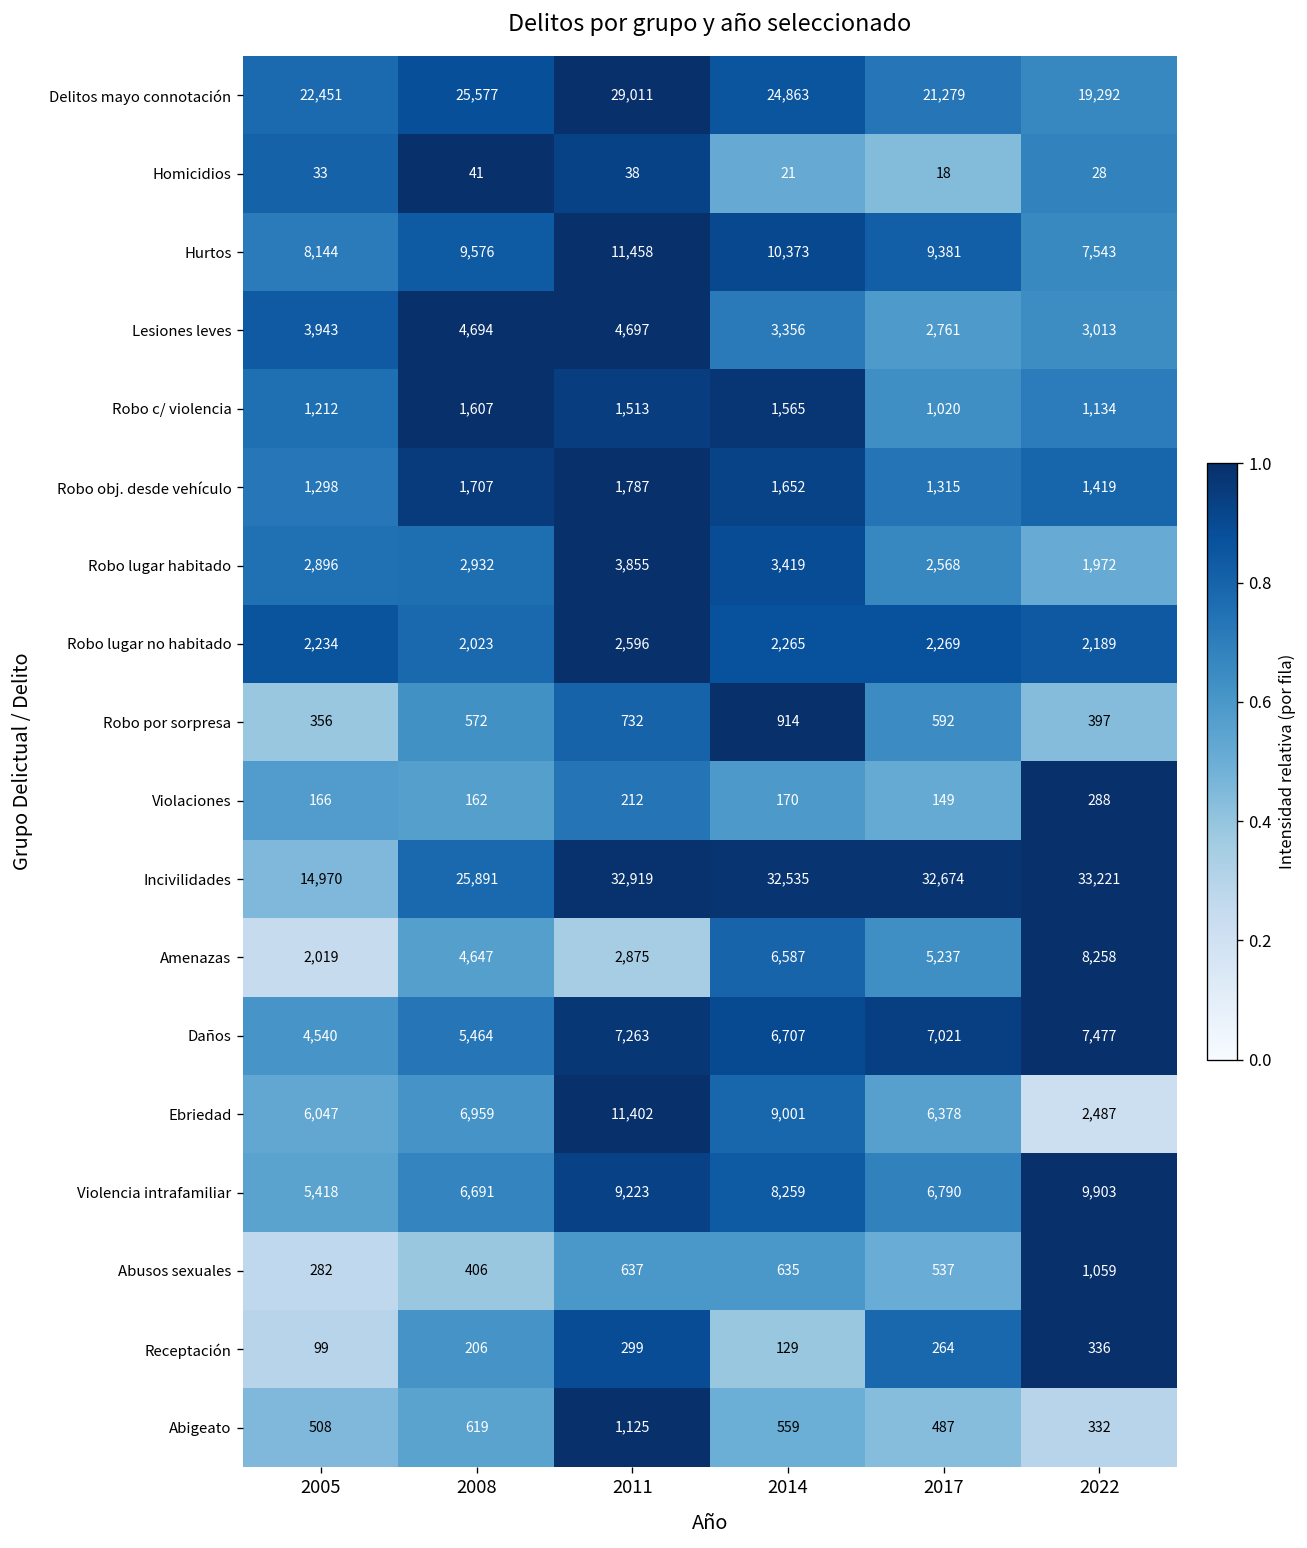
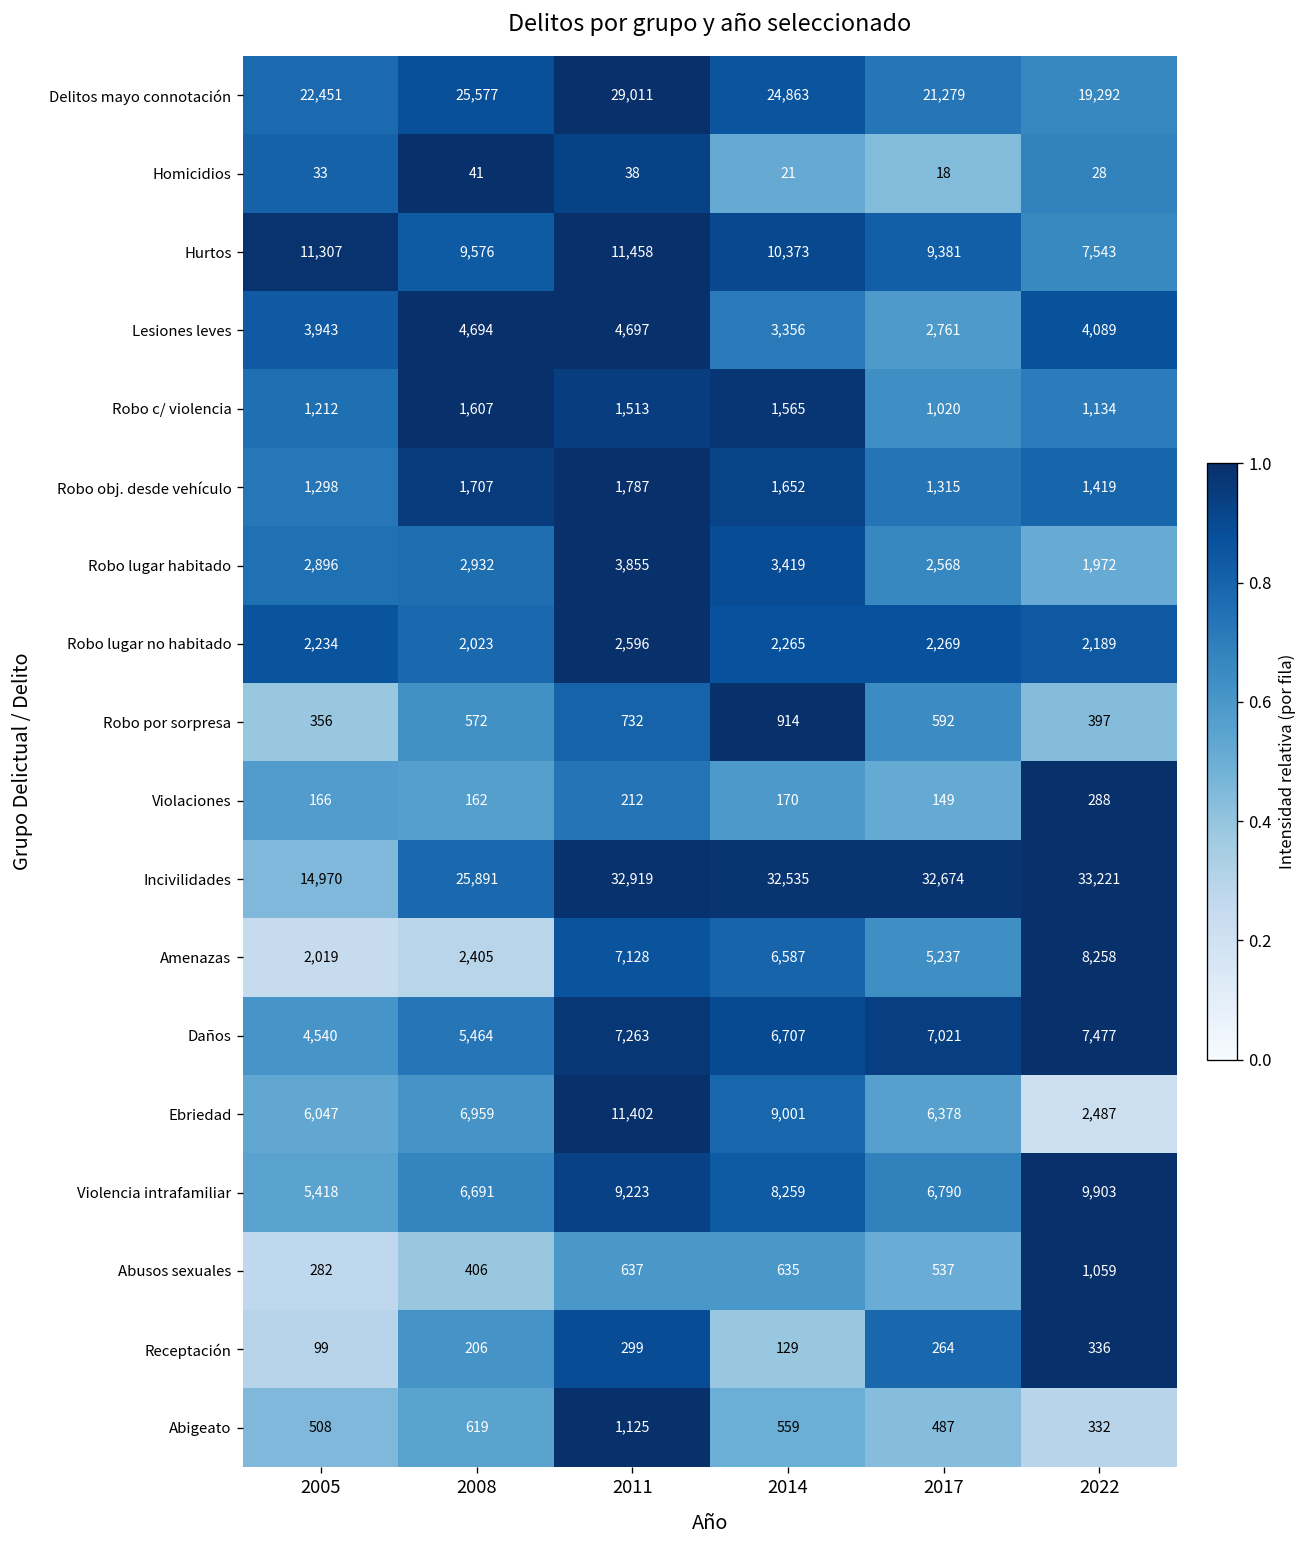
  {
    "Delitos mayo connotación": {
      "2005": "22,451",
      "2008": "25,577",
      "2011": "29,011",
      "2014": "24,863",
      "2017": "21,279",
      "2022": "19,292"
    },
    "Homicidios": {
      "2005": "33",
      "2008": "41",
      "2011": "38",
      "2014": "21",
      "2017": "18",
      "2022": "28"
    },
    "Hurtos": {
-     "2005": "8,144",
+     "2005": "11,307",
      "2008": "9,576",
      "2011": "11,458",
      "2014": "10,373",
      "2017": "9,381",
      "2022": "7,543"
    },
    "Lesiones leves": {
      "2005": "3,943",
      "2008": "4,694",
      "2011": "4,697",
      "2014": "3,356",
      "2017": "2,761",
-     "2022": "3,013"
+     "2022": "4,089"
    },
    "Robo c/ violencia": {
      "2005": "1,212",
      "2008": "1,607",
      "2011": "1,513",
      "2014": "1,565",
      "2017": "1,020",
      "2022": "1,134"
    },
    "Robo obj. desde vehículo": {
      "2005": "1,298",
      "2008": "1,707",
      "2011": "1,787",
      "2014": "1,652",
      "2017": "1,315",
      "2022": "1,419"
    },
    "Robo lugar habitado": {
      "2005": "2,896",
      "2008": "2,932",
      "2011": "3,855",
      "2014": "3,419",
      "2017": "2,568",
      "2022": "1,972"
    },
    "Robo lugar no habitado": {
      "2005": "2,234",
      "2008": "2,023",
      "2011": "2,596",
      "2014": "2,265",
      "2017": "2,269",
      "2022": "2,189"
    },
    "Robo por sorpresa": {
      "2005": "356",
      "2008": "572",
      "2011": "732",
      "2014": "914",
      "2017": "592",
      "2022": "397"
    },
    "Violaciones": {
      "2005": "166",
      "2008": "162",
      "2011": "212",
      "2014": "170",
      "2017": "149",
      "2022": "288"
    },
    "Incivilidades": {
      "2005": "14,970",
      "2008": "25,891",
      "2011": "32,919",
      "2014": "32,535",
      "2017": "32,674",
      "2022": "33,221"
    },
    "Amenazas": {
      "2005": "2,019",
-     "2008": "4,647",
-     "2011": "2,875",
+     "2008": "2,405",
+     "2011": "7,128",
      "2014": "6,587",
      "2017": "5,237",
      "2022": "8,258"
    },
    "Daños": {
      "2005": "4,540",
      "2008": "5,464",
      "2011": "7,263",
      "2014": "6,707",
      "2017": "7,021",
      "2022": "7,477"
    },
    "Ebriedad": {
      "2005": "6,047",
      "2008": "6,959",
      "2011": "11,402",
      "2014": "9,001",
      "2017": "6,378",
      "2022": "2,487"
    },
    "Violencia intrafamiliar": {
      "2005": "5,418",
      "2008": "6,691",
      "2011": "9,223",
      "2014": "8,259",
      "2017": "6,790",
      "2022": "9,903"
    },
    "Abusos sexuales": {
      "2005": "282",
      "2008": "406",
      "2011": "637",
      "2014": "635",
      "2017": "537",
      "2022": "1,059"
    },
    "Receptación": {
      "2005": "99",
      "2008": "206",
      "2011": "299",
      "2014": "129",
      "2017": "264",
      "2022": "336"
    },
    "Abigeato": {
      "2005": "508",
      "2008": "619",
      "2011": "1,125",
      "2014": "559",
      "2017": "487",
      "2022": "332"
    }
  }
